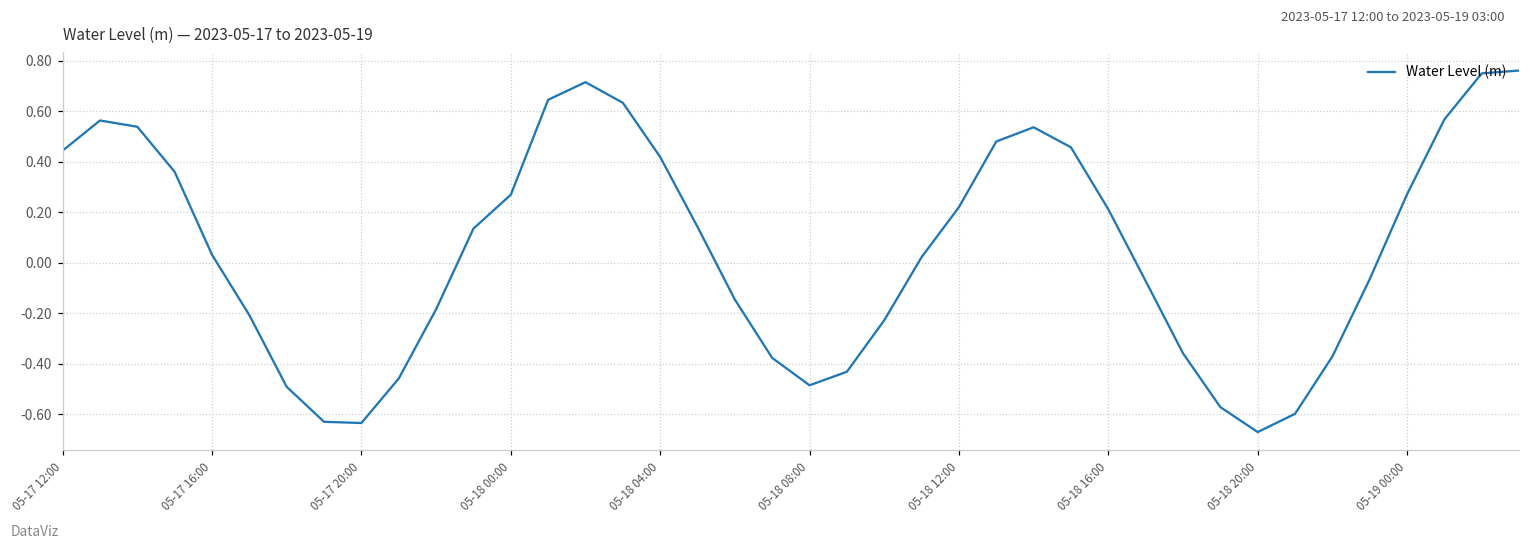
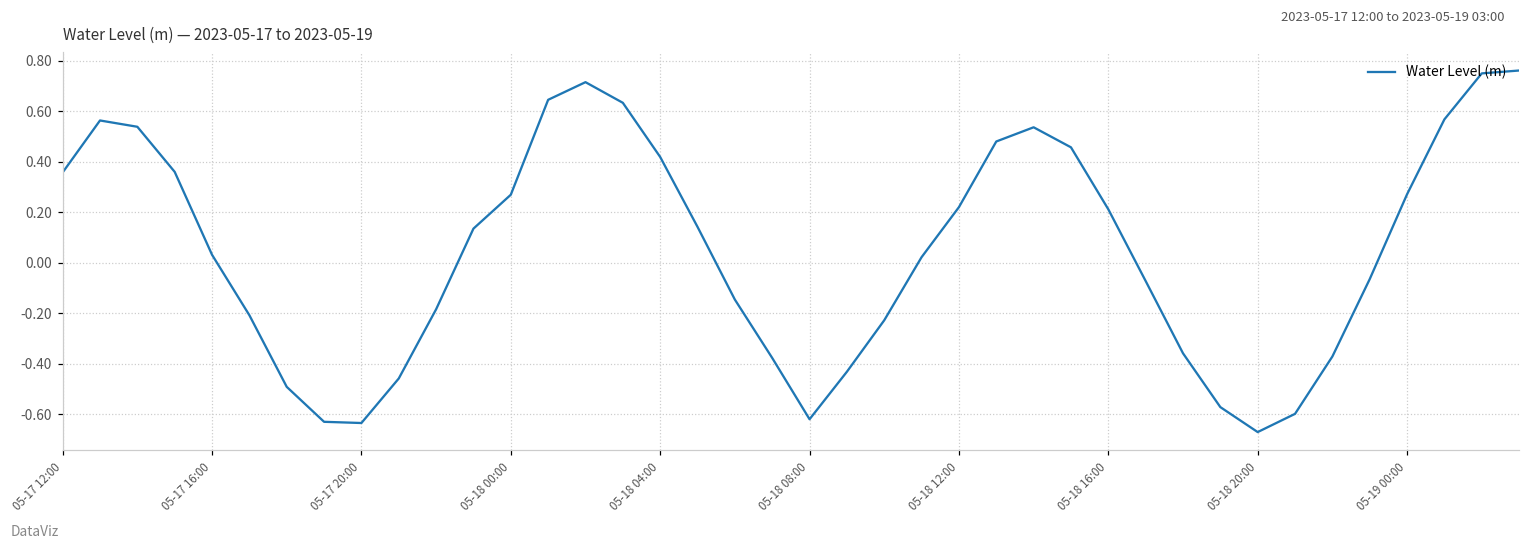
  {
-   "05-17 12:00": 0.44,
+   "05-17 12:00": 0.36,
    "05-17 16:00": 0.03,
    "05-17 20:00": -0.63,
    "05-18 00:00": 0.27,
    "05-18 04:00": 0.42,
-   "05-18 08:00": -0.48,
+   "05-18 08:00": -0.62,
    "05-18 12:00": 0.22,
    "05-18 16:00": 0.21,
    "05-18 20:00": -0.67,
    "05-19 00:00": 0.27
  }
